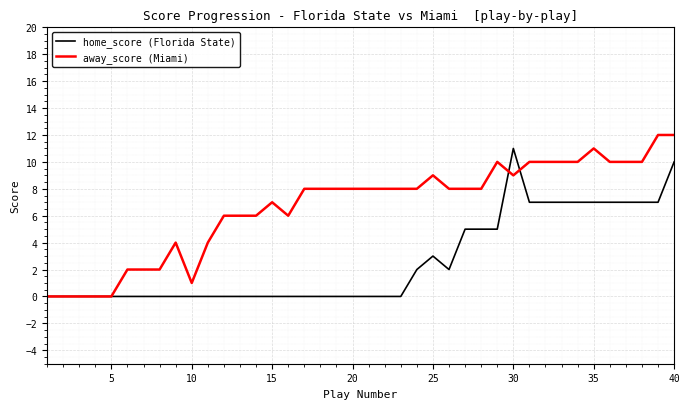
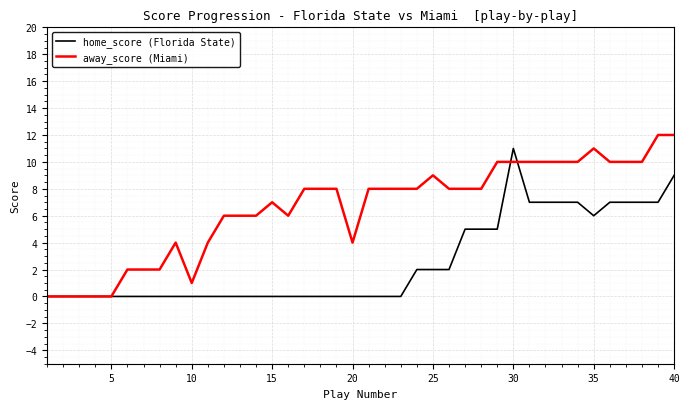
  {
    "home_score (Florida State)": {
      "10": 0,
      "15": 0,
      "20": 0,
-     "25": 3,
+     "25": 2,
      "30": 11,
-     "35": 7,
-     "40": 10
+     "35": 6,
+     "40": 9
    },
    "away_score (Miami)": {
      "10": 1,
      "15": 7,
-     "20": 8,
+     "20": 4,
      "25": 9,
-     "30": 9,
+     "30": 10,
      "35": 11,
      "40": 12
    }
  }
